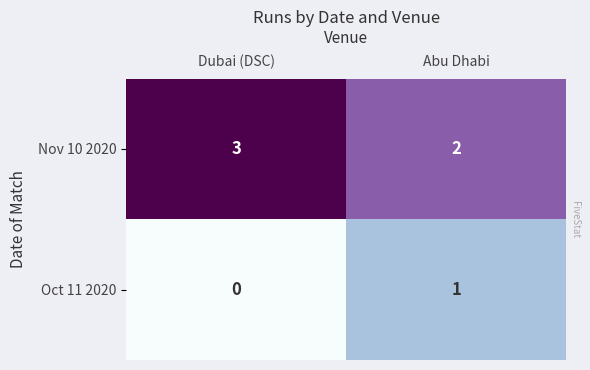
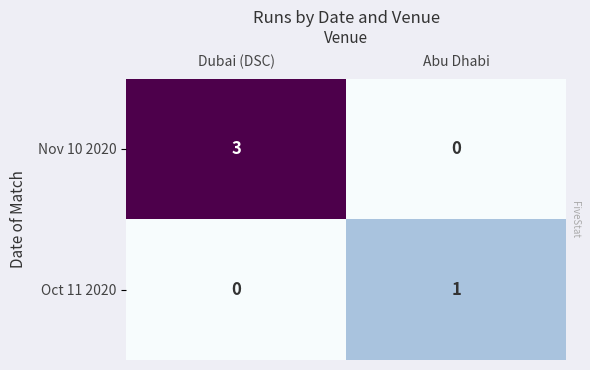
  {
    "Nov 10 2020": {
      "Dubai (DSC)": 3,
-     "Abu Dhabi": 2
+     "Abu Dhabi": 0
    },
    "Oct 11 2020": {
      "Dubai (DSC)": 0,
      "Abu Dhabi": 1
    }
  }
